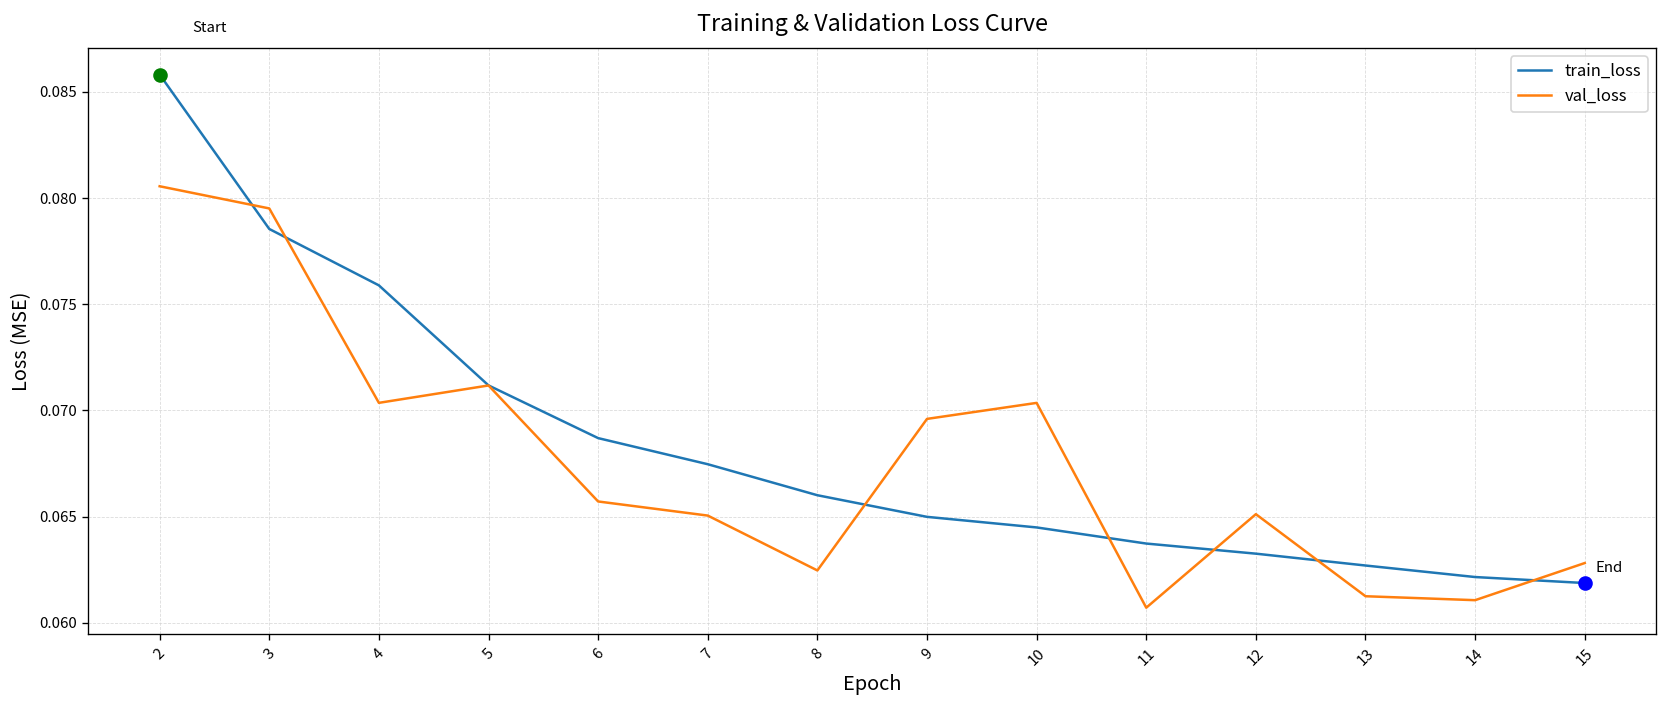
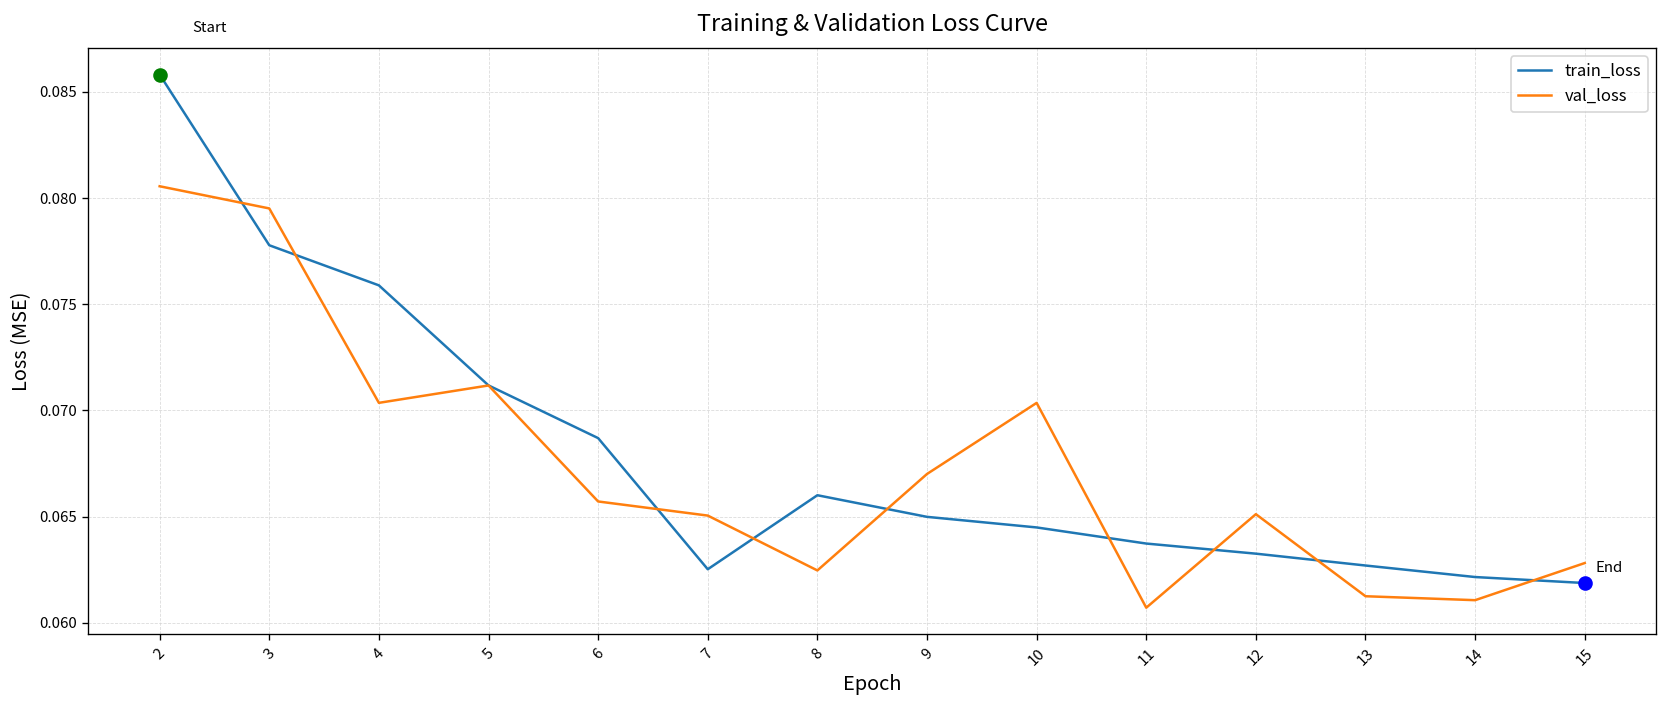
  {
    "train_loss": {
-     "3": 0.0785,
+     "3": 0.0778,
      "4": 0.0759,
      "6": 0.0687,
-     "7": 0.0675,
+     "7": 0.0625,
      "8": 0.0660,
      "9": 0.0650,
      "10": 0.0645,
      "11": 0.0637,
      "12": 0.0633,
      "13": 0.0627,
      "14": 0.0622
    },
    "val_loss": {
      "2": 0.0806,
      "3": 0.0795,
      "4": 0.0704,
      "6": 0.0657,
      "7": 0.0650,
      "8": 0.0625,
-     "9": 0.0696,
+     "9": 0.0670,
      "10": 0.0704,
      "11": 0.0607,
      "12": 0.0651,
      "13": 0.0612,
      "14": 0.0611,
      "15": 0.0628
    }
  }
